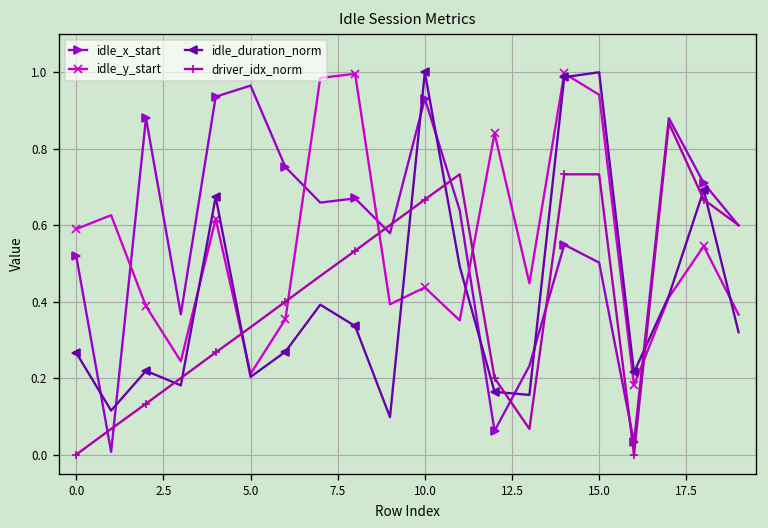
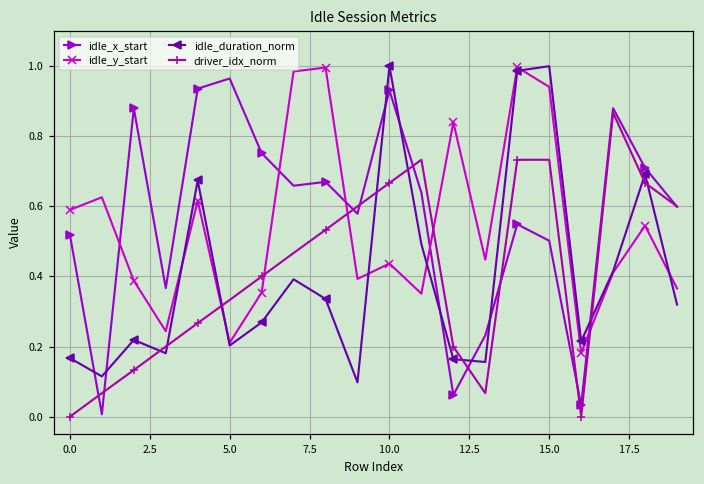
  {
    "idle_duration_norm": {
-     "0.0": 0.27,
+     "0.0": 0.17,
      "10.0": 1.00,
      "15.0": 1.00
    }
  }
